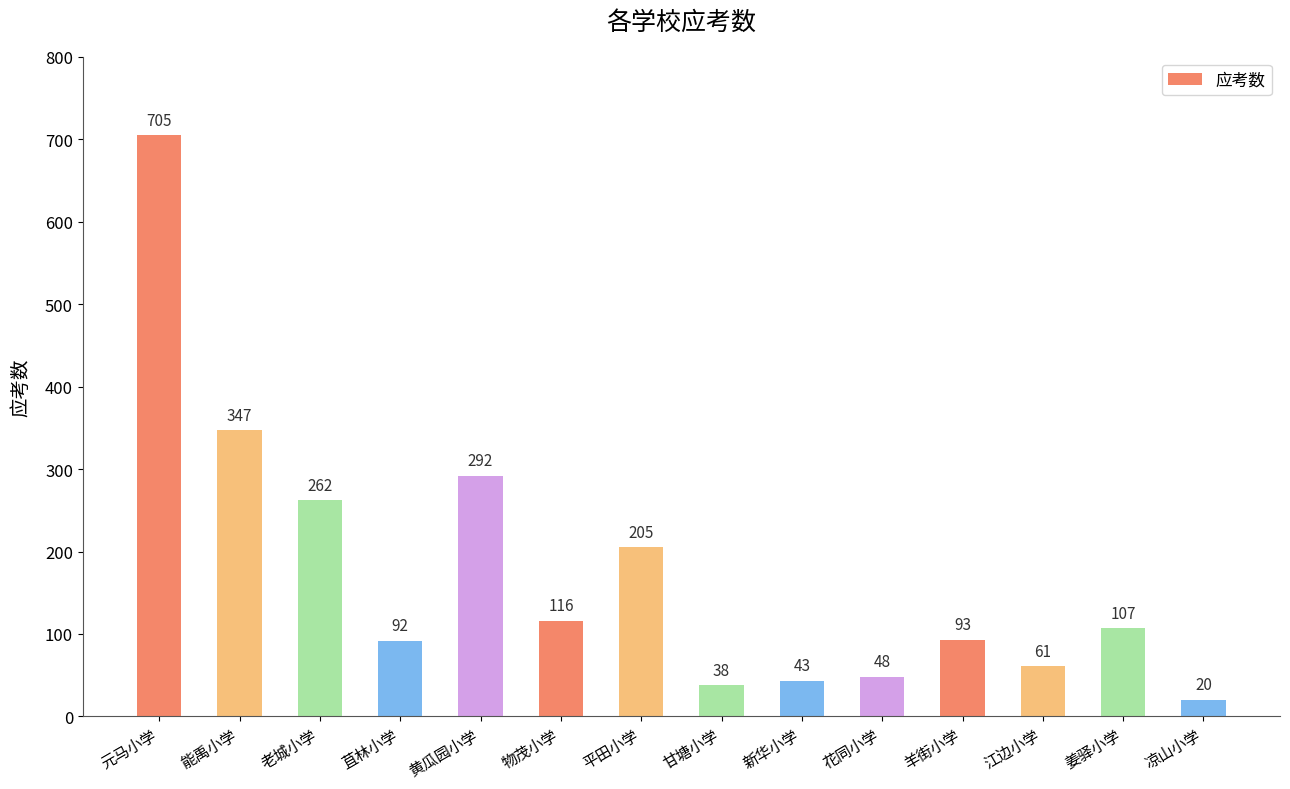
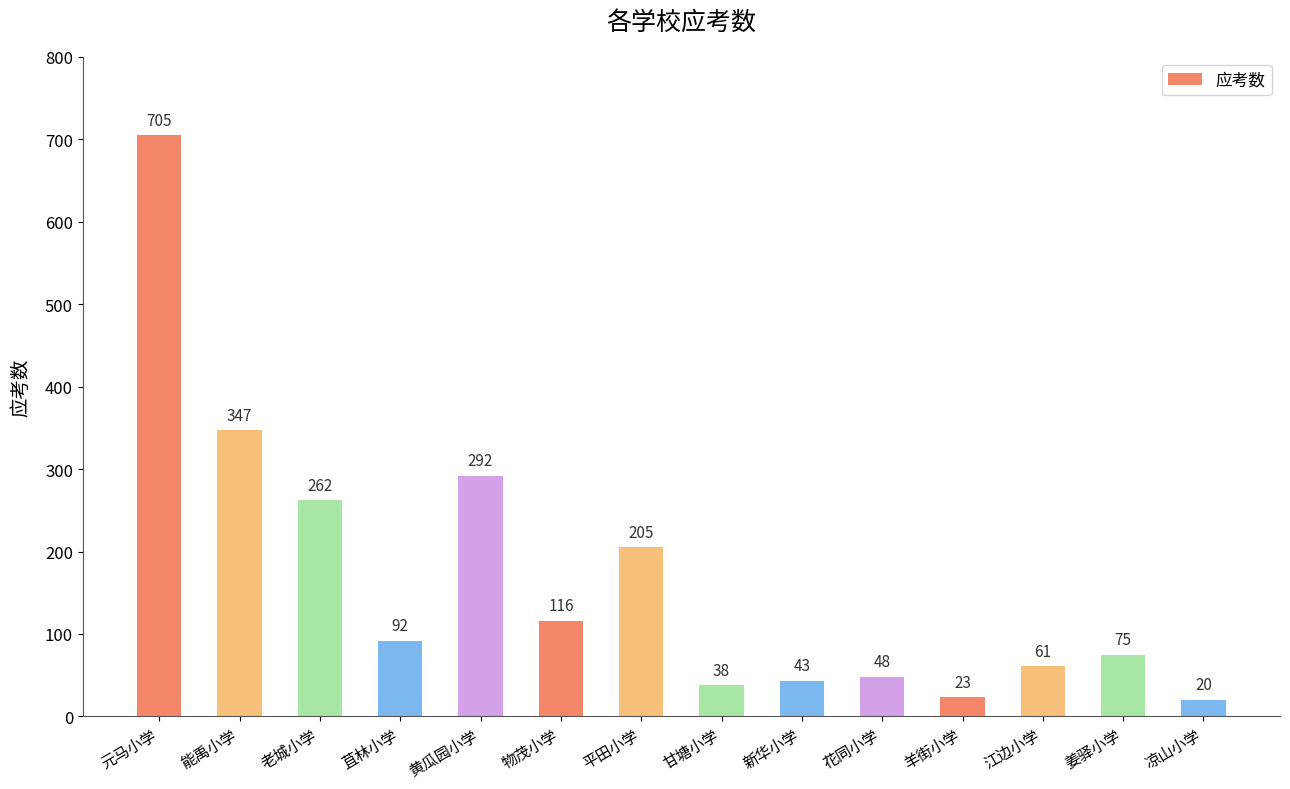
  {
    "元马小学": 705,
    "能禹小学": 347,
    "老城小学": 262,
    "苴林小学": 92,
    "黄瓜园小学": 292,
    "物茂小学": 116,
    "平田小学": 205,
    "甘塘小学": 38,
    "新华小学": 43,
    "花同小学": 48,
-   "羊街小学": 93,
+   "羊街小学": 23,
    "江边小学": 61,
-   "姜驿小学": 107,
+   "姜驿小学": 75,
    "凉山小学": 20
  }
